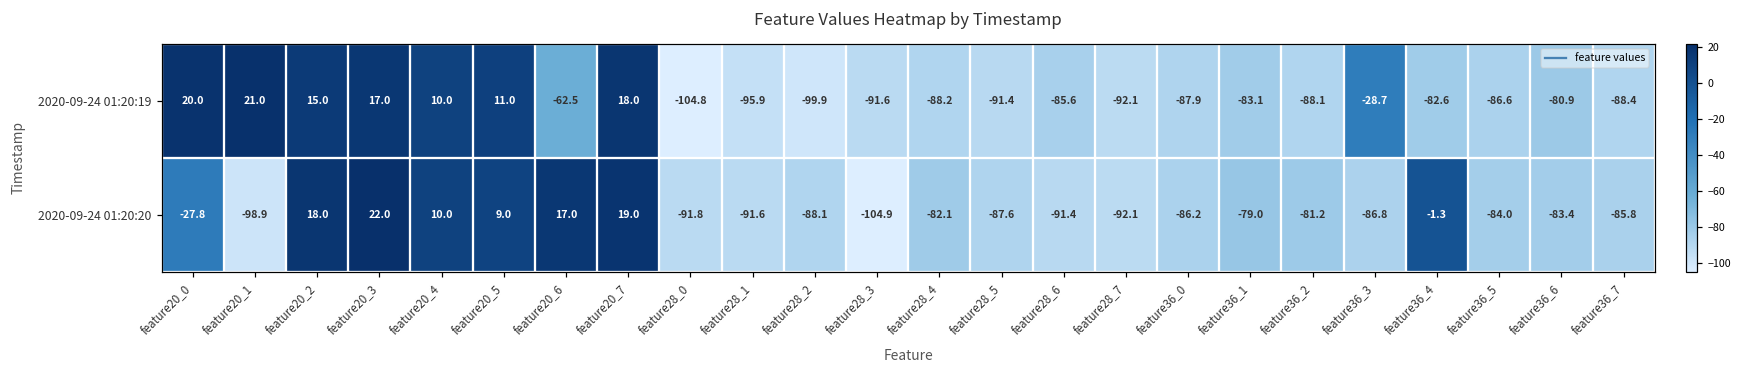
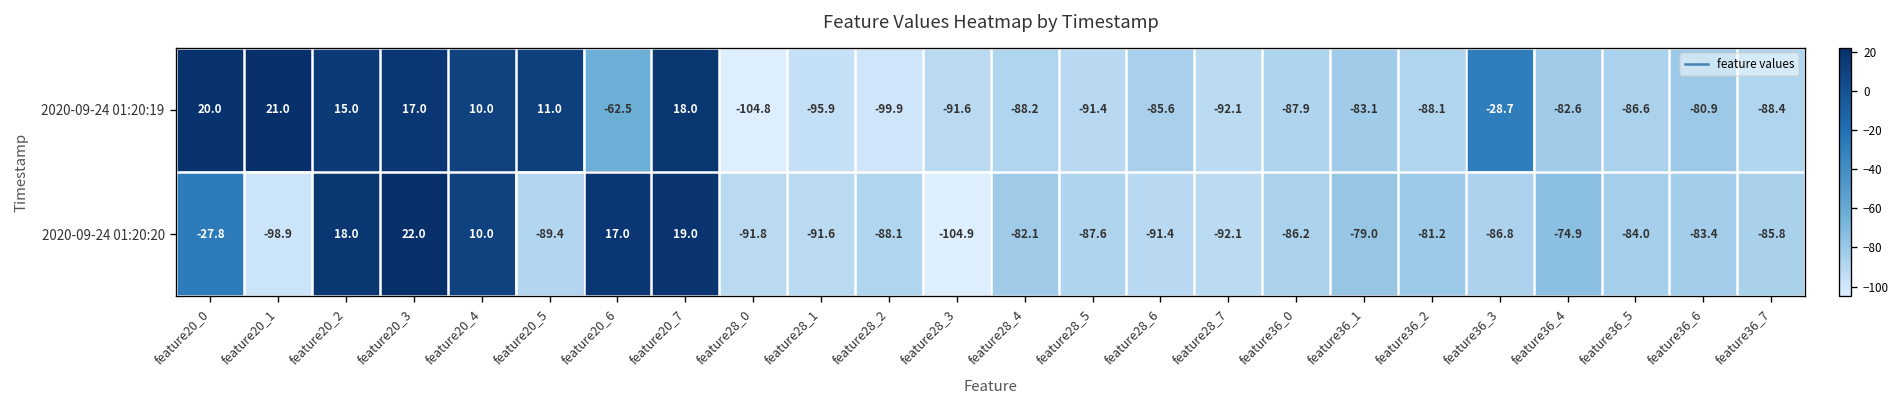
  {
    "2020-09-24 01:20:19": {
      "feature20_0": 20.0,
      "feature20_1": 21.0,
      "feature20_2": 15.0,
      "feature20_3": 17.0,
      "feature20_4": 10.0,
      "feature20_5": 11.0,
      "feature20_6": -62.5,
      "feature20_7": 18.0,
      "feature28_0": -104.8,
      "feature28_1": -95.9,
      "feature28_2": -99.9,
      "feature28_3": -91.6,
      "feature28_4": -88.2,
      "feature28_5": -91.4,
      "feature28_6": -85.6,
      "feature28_7": -92.1,
      "feature36_0": -87.9,
      "feature36_1": -83.1,
      "feature36_2": -88.1,
      "feature36_3": -28.7,
      "feature36_4": -82.6,
      "feature36_5": -86.6,
      "feature36_6": -80.9,
      "feature36_7": -88.4
    },
    "2020-09-24 01:20:20": {
      "feature20_0": -27.8,
      "feature20_1": -98.9,
      "feature20_2": 18.0,
      "feature20_3": 22.0,
      "feature20_4": 10.0,
-     "feature20_5": 9.0,
+     "feature20_5": -89.4,
      "feature20_6": 17.0,
      "feature20_7": 19.0,
      "feature28_0": -91.8,
      "feature28_1": -91.6,
      "feature28_2": -88.1,
      "feature28_3": -104.9,
      "feature28_4": -82.1,
      "feature28_5": -87.6,
      "feature28_6": -91.4,
      "feature28_7": -92.1,
      "feature36_0": -86.2,
      "feature36_1": -79.0,
      "feature36_2": -81.2,
      "feature36_3": -86.8,
-     "feature36_4": -1.3,
+     "feature36_4": -74.9,
      "feature36_5": -84.0,
      "feature36_6": -83.4,
      "feature36_7": -85.8
    }
  }
